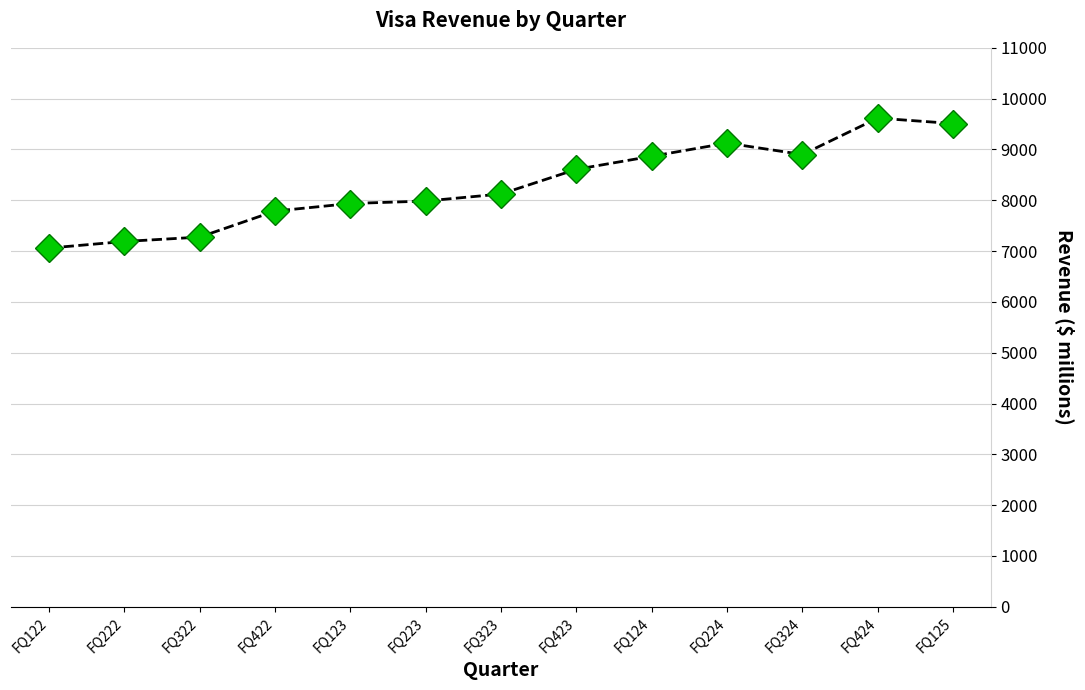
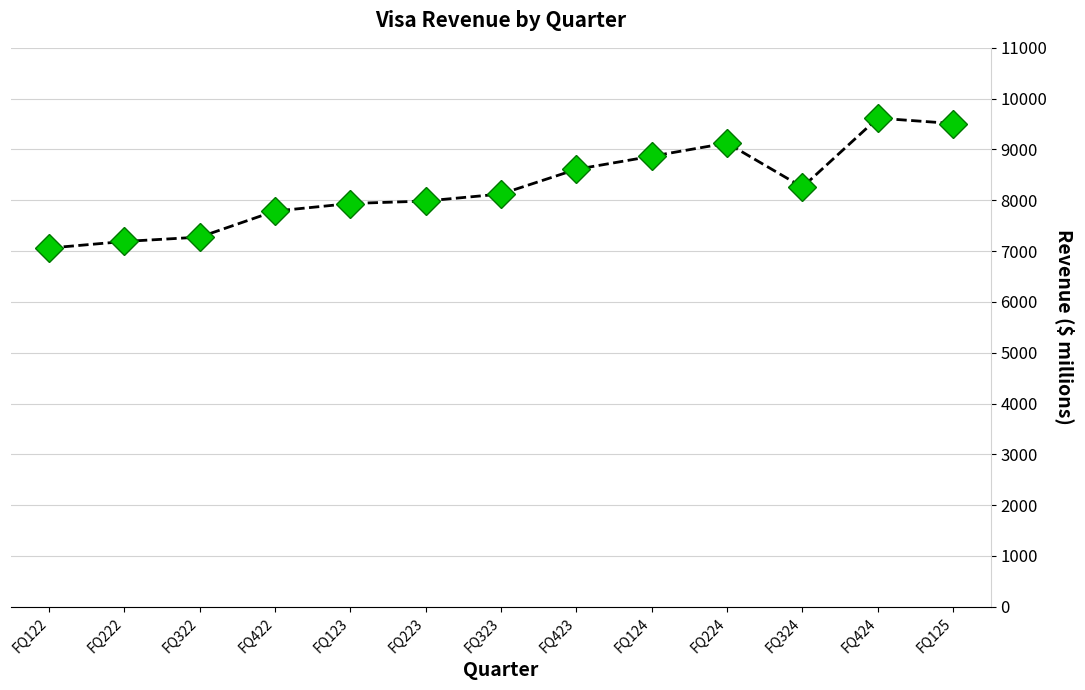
  {
    "FQ122": 7100,
    "FQ222": 7200,
    "FQ322": 7300,
    "FQ422": 7800,
    "FQ123": 7900,
    "FQ223": 8000,
    "FQ323": 8100,
    "FQ423": 8600,
    "FQ124": 8900,
    "FQ224": 9100,
-   "FQ324": 8900,
+   "FQ324": 8300,
    "FQ424": 9600,
    "FQ125": 9500
  }
